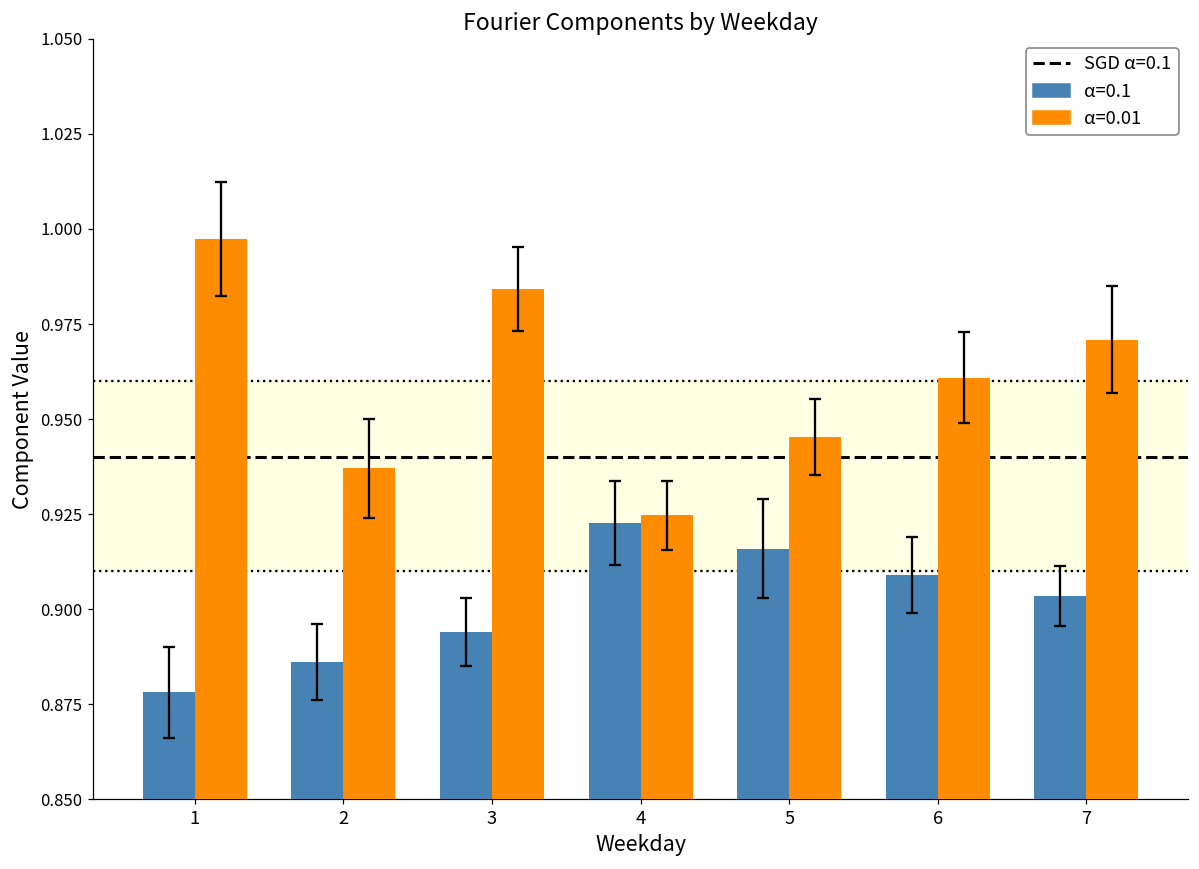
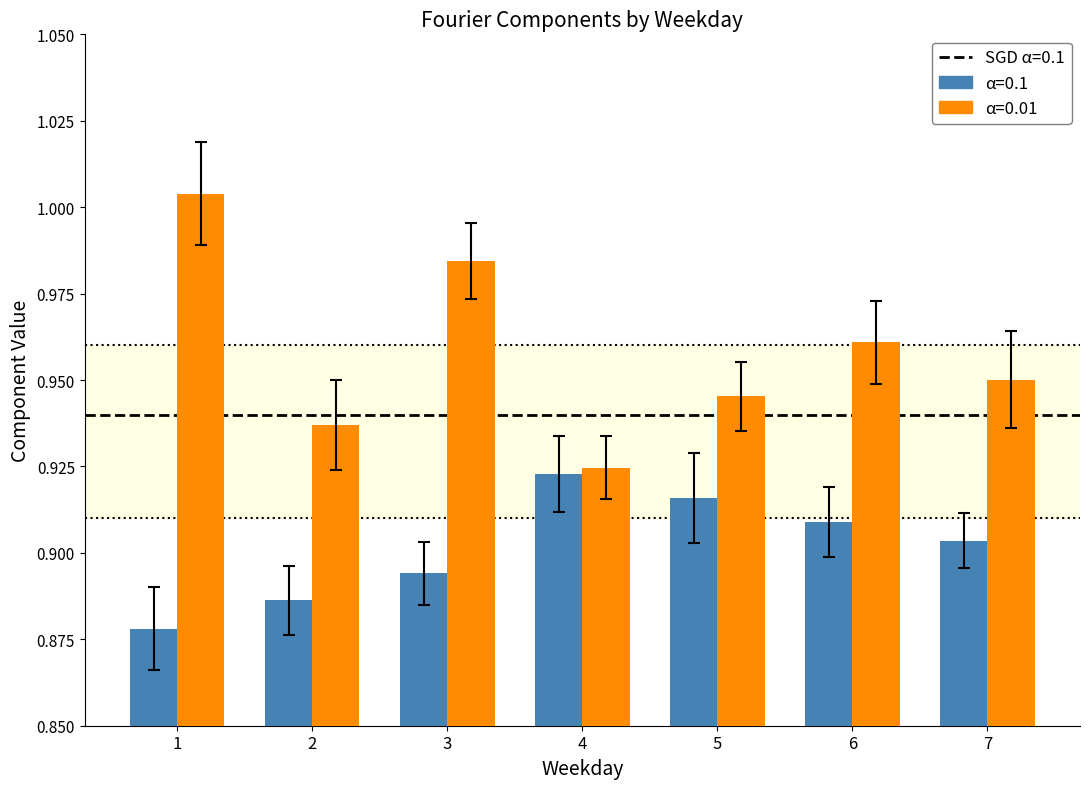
  {
    "α=0.01": {
-     "1": 0.997,
+     "1": 1.004,
      "2": 0.937,
      "3": 0.984,
      "4": 0.925,
      "5": 0.945,
      "6": 0.961,
-     "7": 0.971
+     "7": 0.950
    }
  }
